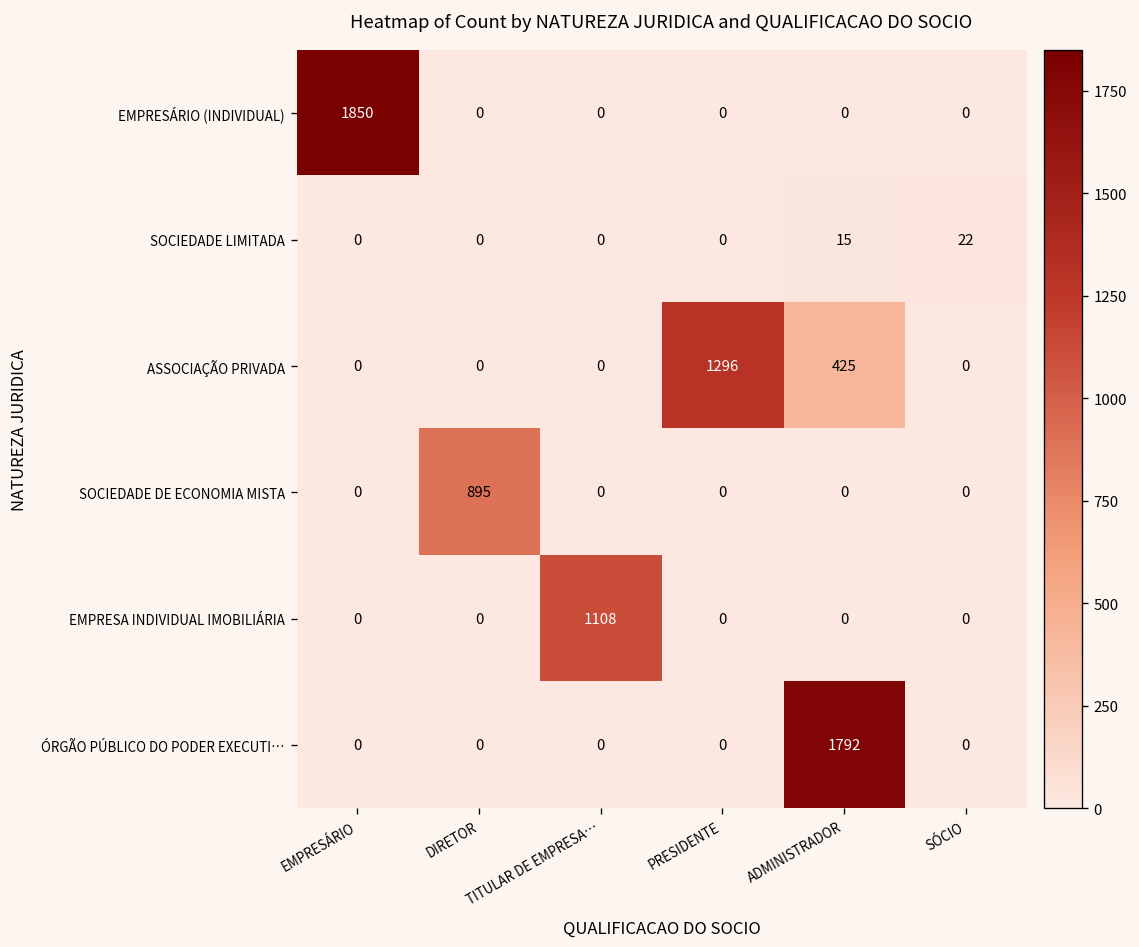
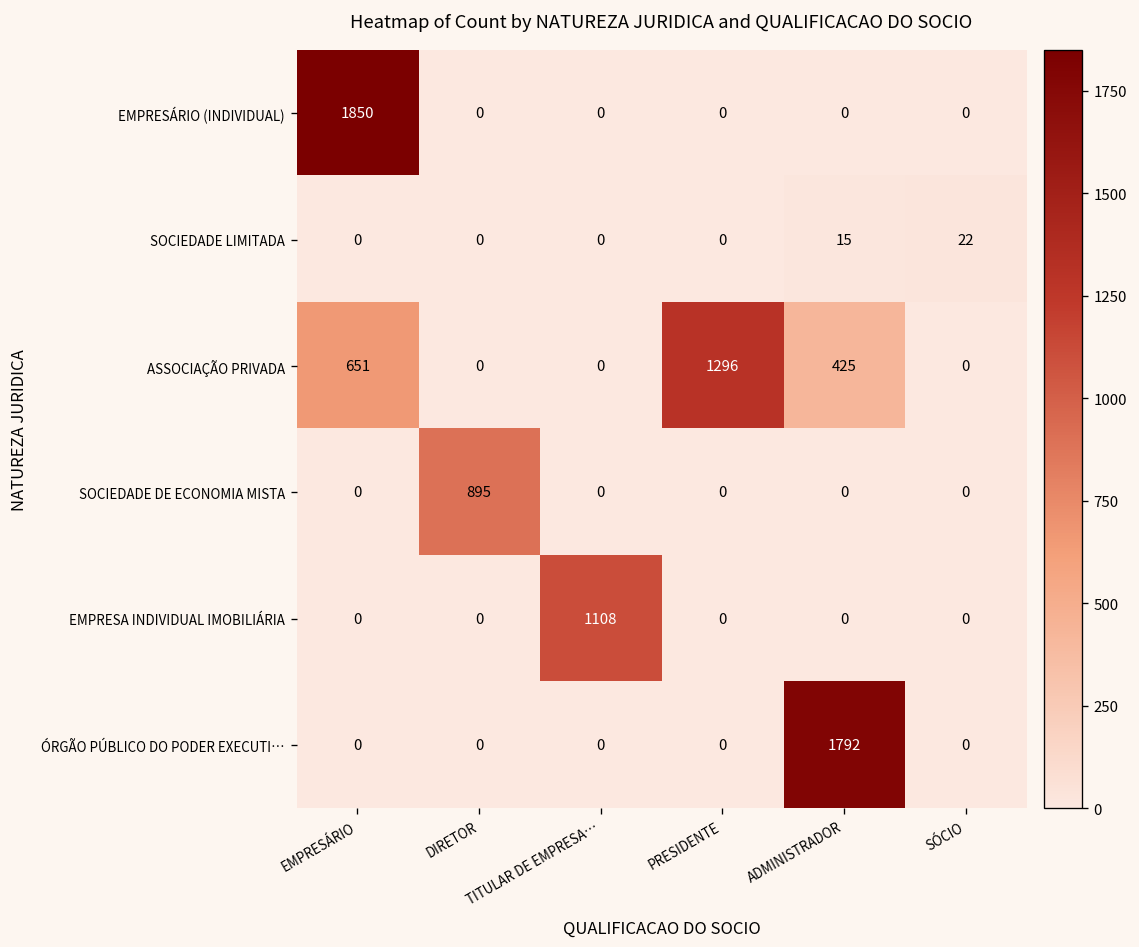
  {
    "EMPRESÁRIO (INDIVIDUAL)": {
      "EMPRESÁRIO": 1850,
      "DIRETOR": 0,
      "TITULAR DE EMPRESA…": 0,
      "PRESIDENTE": 0,
      "ADMINISTRADOR": 0,
      "SÓCIO": 0
    },
    "SOCIEDADE LIMITADA": {
      "EMPRESÁRIO": 0,
      "DIRETOR": 0,
      "TITULAR DE EMPRESA…": 0,
      "PRESIDENTE": 0,
      "ADMINISTRADOR": 15,
      "SÓCIO": 22
    },
    "ASSOCIAÇÃO PRIVADA": {
-     "EMPRESÁRIO": 0,
+     "EMPRESÁRIO": 651,
      "DIRETOR": 0,
      "TITULAR DE EMPRESA…": 0,
      "PRESIDENTE": 1296,
      "ADMINISTRADOR": 425,
      "SÓCIO": 0
    },
    "SOCIEDADE DE ECONOMIA MISTA": {
      "EMPRESÁRIO": 0,
      "DIRETOR": 895,
      "TITULAR DE EMPRESA…": 0,
      "PRESIDENTE": 0,
      "ADMINISTRADOR": 0,
      "SÓCIO": 0
    },
    "EMPRESA INDIVIDUAL IMOBILIÁRIA": {
      "EMPRESÁRIO": 0,
      "DIRETOR": 0,
      "TITULAR DE EMPRESA…": 1108,
      "PRESIDENTE": 0,
      "ADMINISTRADOR": 0,
      "SÓCIO": 0
    },
    "ÓRGÃO PÚBLICO DO PODER EXECUTI…": {
      "EMPRESÁRIO": 0,
      "DIRETOR": 0,
      "TITULAR DE EMPRESA…": 0,
      "PRESIDENTE": 0,
      "ADMINISTRADOR": 1792,
      "SÓCIO": 0
    }
  }
